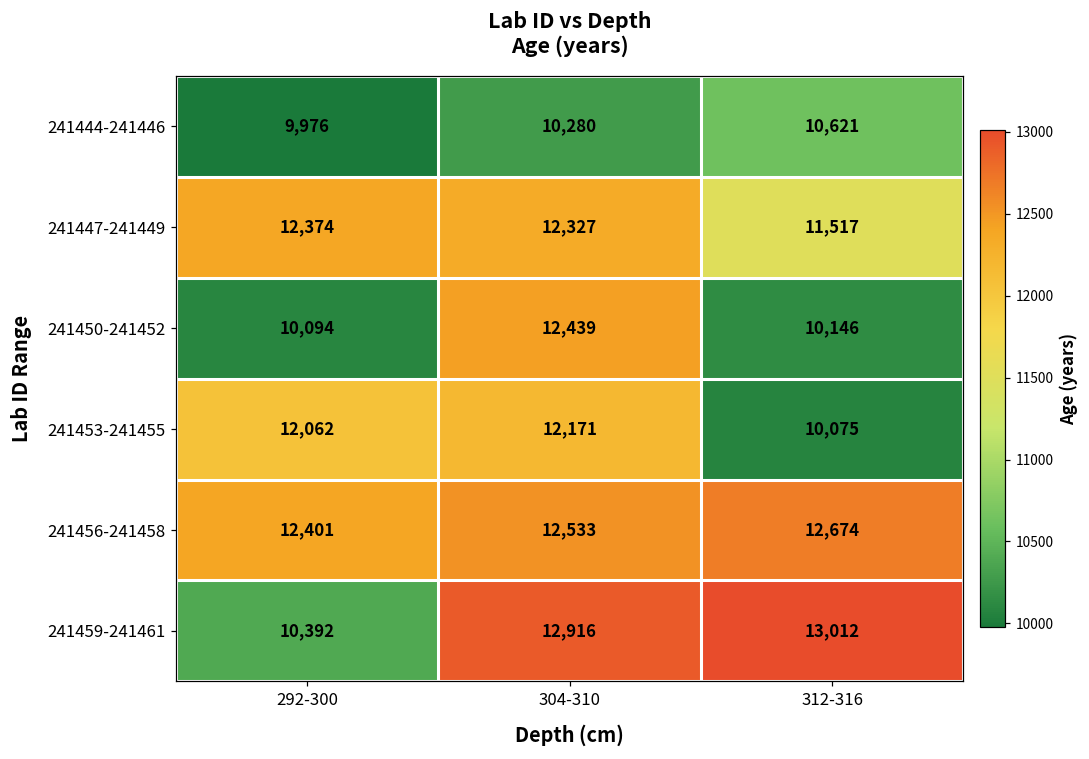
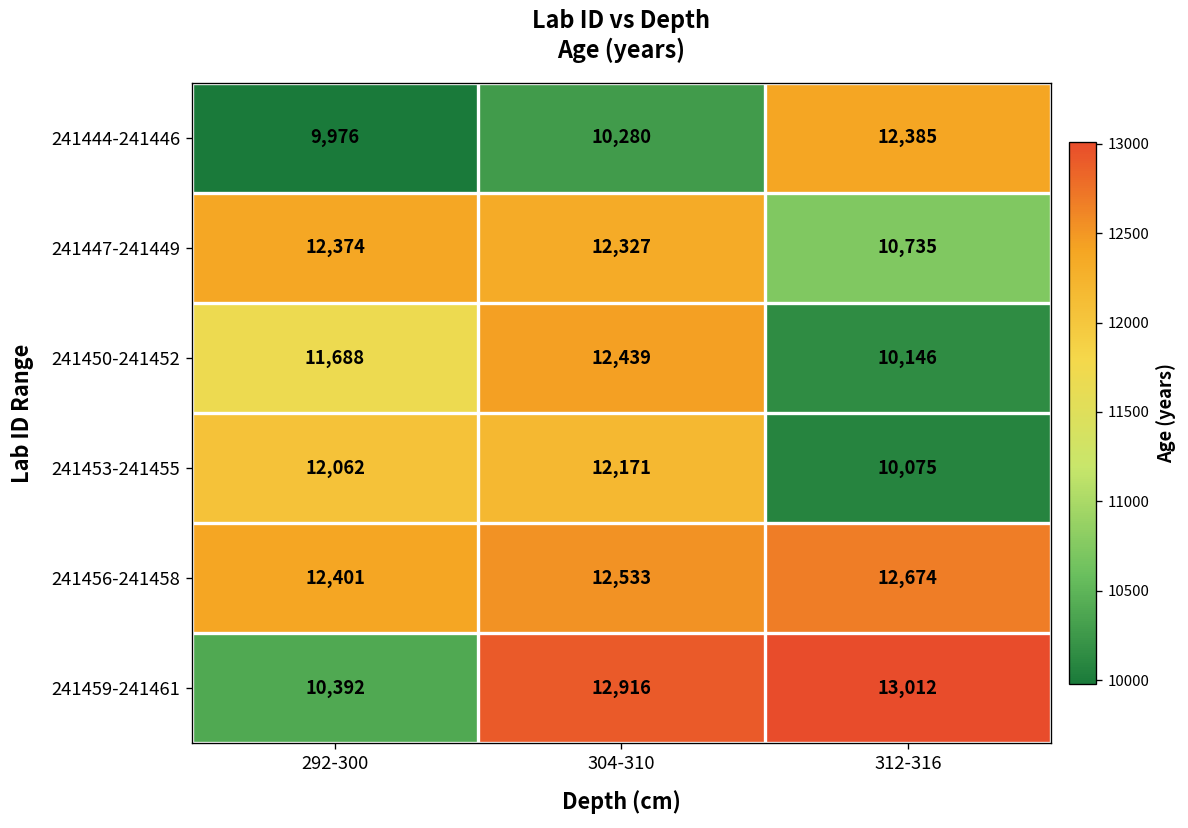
  {
    "241444-241446": {
      "292-300": "9,976",
      "304-310": "10,280",
-     "312-316": "10,621"
+     "312-316": "12,385"
    },
    "241447-241449": {
      "292-300": "12,374",
      "304-310": "12,327",
-     "312-316": "11,517"
+     "312-316": "10,735"
    },
    "241450-241452": {
-     "292-300": "10,094",
+     "292-300": "11,688",
      "304-310": "12,439",
      "312-316": "10,146"
    },
    "241453-241455": {
      "292-300": "12,062",
      "304-310": "12,171",
      "312-316": "10,075"
    },
    "241456-241458": {
      "292-300": "12,401",
      "304-310": "12,533",
      "312-316": "12,674"
    },
    "241459-241461": {
      "292-300": "10,392",
      "304-310": "12,916",
      "312-316": "13,012"
    }
  }
